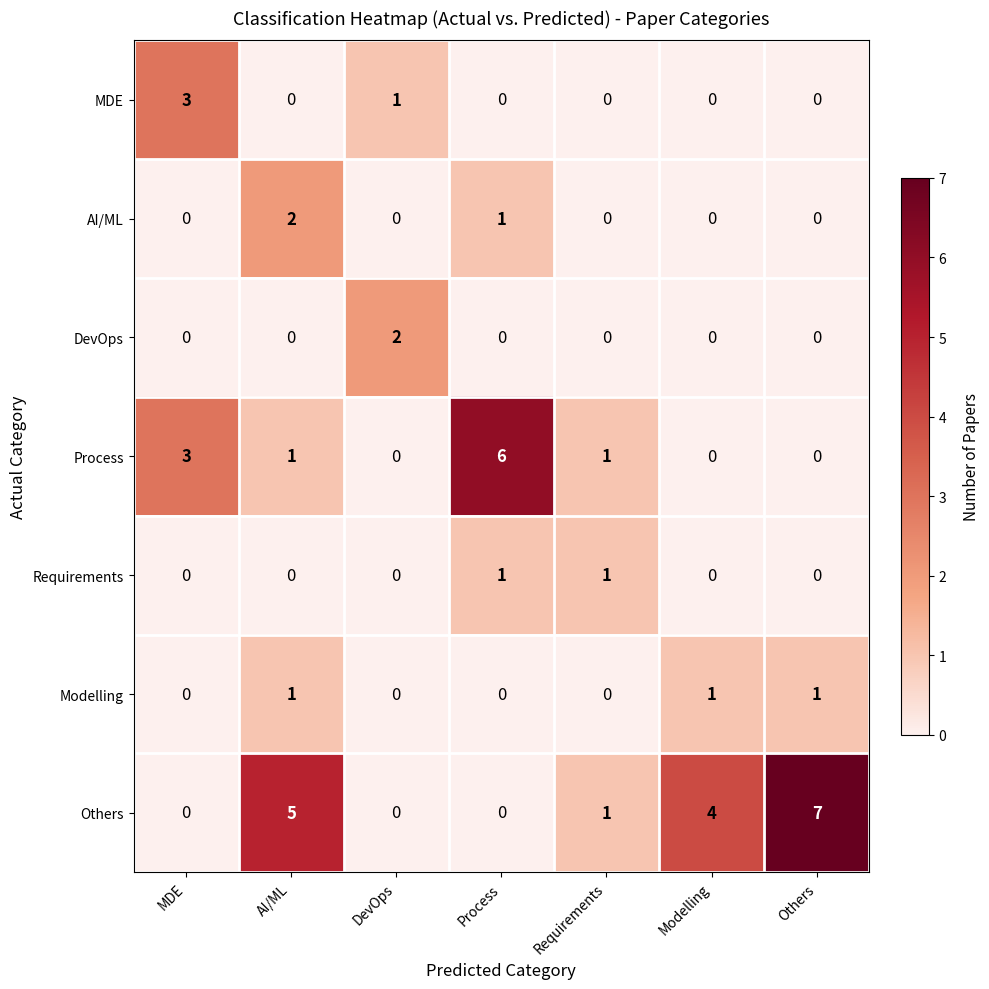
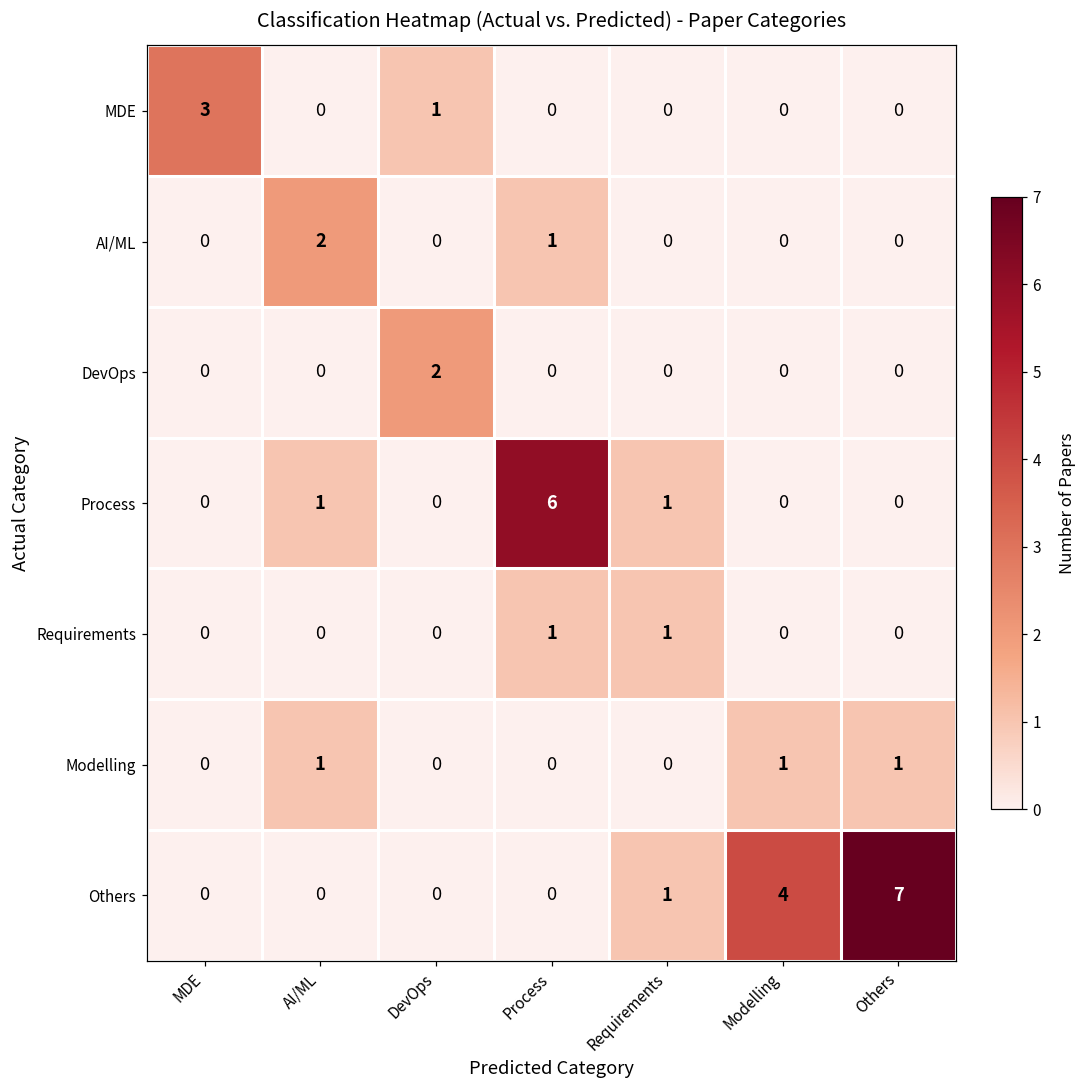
  {
    "MDE": {
      "MDE": 3,
      "AI/ML": 0,
      "DevOps": 1,
      "Process": 0,
      "Requirements": 0,
      "Modelling": 0,
      "Others": 0
    },
    "AI/ML": {
      "MDE": 0,
      "AI/ML": 2,
      "DevOps": 0,
      "Process": 1,
      "Requirements": 0,
      "Modelling": 0,
      "Others": 0
    },
    "DevOps": {
      "MDE": 0,
      "AI/ML": 0,
      "DevOps": 2,
      "Process": 0,
      "Requirements": 0,
      "Modelling": 0,
      "Others": 0
    },
    "Process": {
-     "MDE": 3,
+     "MDE": 0,
      "AI/ML": 1,
      "DevOps": 0,
      "Process": 6,
      "Requirements": 1,
      "Modelling": 0,
      "Others": 0
    },
    "Requirements": {
      "MDE": 0,
      "AI/ML": 0,
      "DevOps": 0,
      "Process": 1,
      "Requirements": 1,
      "Modelling": 0,
      "Others": 0
    },
    "Modelling": {
      "MDE": 0,
      "AI/ML": 1,
      "DevOps": 0,
      "Process": 0,
      "Requirements": 0,
      "Modelling": 1,
      "Others": 1
    },
    "Others": {
      "MDE": 0,
-     "AI/ML": 5,
+     "AI/ML": 0,
      "DevOps": 0,
      "Process": 0,
      "Requirements": 1,
      "Modelling": 4,
      "Others": 7
    }
  }
